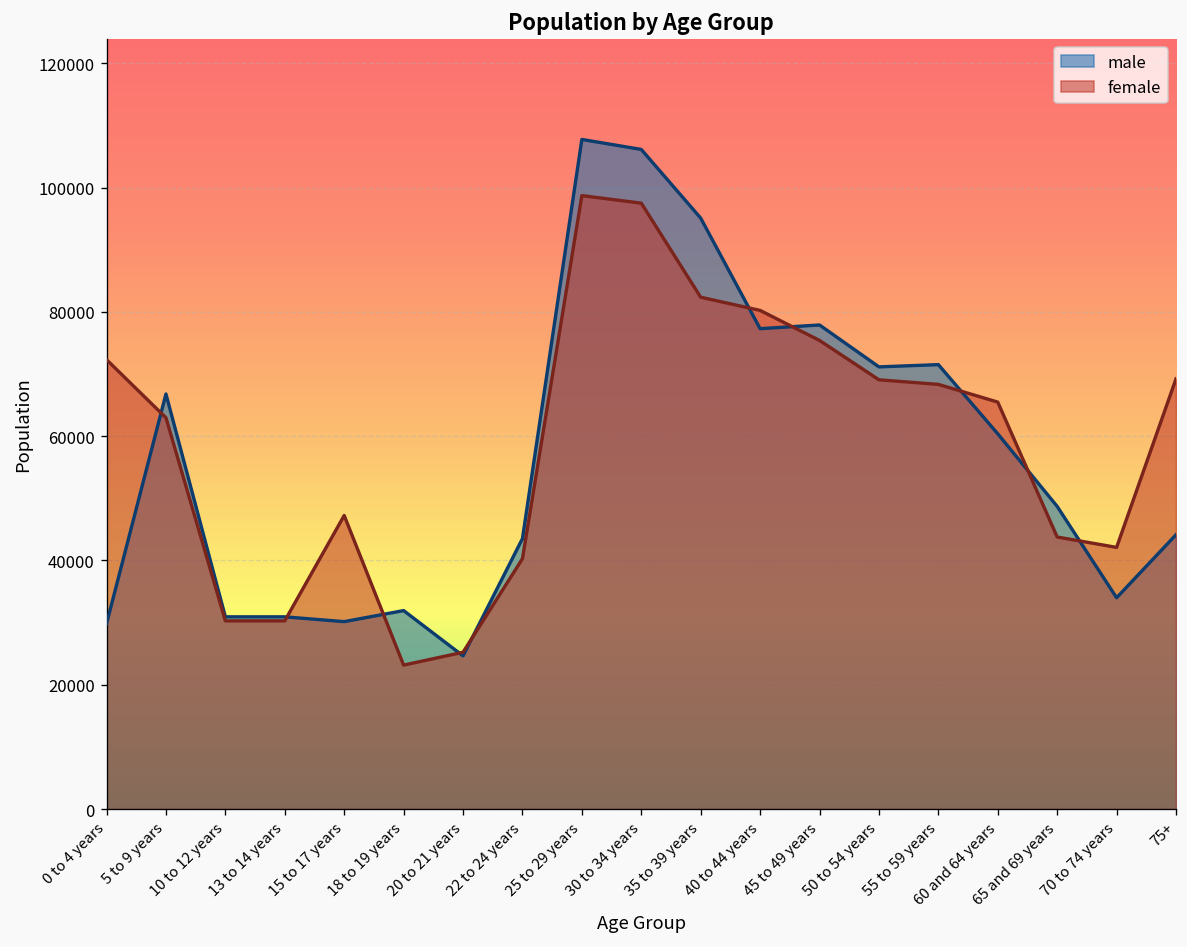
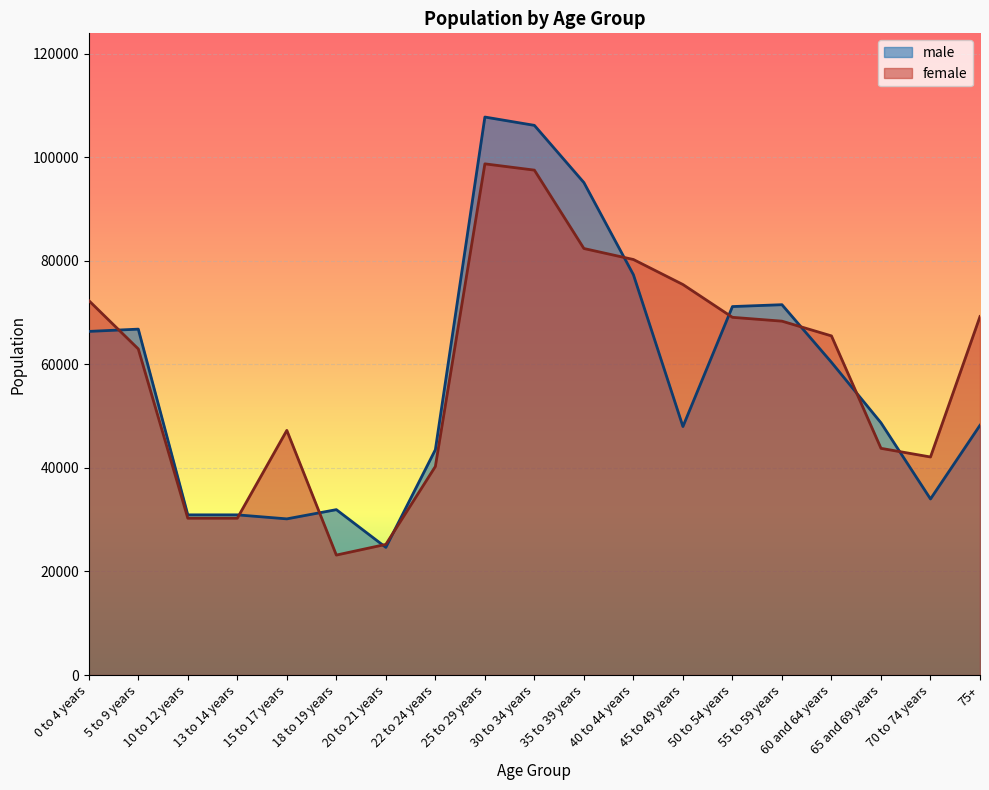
  {
    "male": {
-     "0 to 4 years": 30000,
+     "0 to 4 years": 66000,
      "5 to 9 years": 67000,
      "10 to 12 years": 31000,
      "13 to 14 years": 31000,
      "15 to 17 years": 30000,
      "18 to 19 years": 32000,
      "20 to 21 years": 25000,
      "22 to 24 years": 44000,
      "25 to 29 years": 108000,
      "30 to 34 years": 106000,
      "35 to 39 years": 95000,
      "40 to 44 years": 77000,
-     "45 to 49 years": 78000,
+     "45 to 49 years": 48000,
      "50 to 54 years": 71000,
      "55 to 59 years": 72000,
      "60 and 64 years": 60000,
      "65 and 69 years": 49000,
      "70 to 74 years": 34000,
-     "75+": 44000
+     "75+": 48000
    },
    "female": {
      "0 to 4 years": 72000,
      "5 to 9 years": 63000,
      "10 to 12 years": 30000,
      "13 to 14 years": 30000,
      "15 to 17 years": 47000,
      "18 to 19 years": 23000,
      "20 to 21 years": 25000,
      "22 to 24 years": 40000,
      "25 to 29 years": 99000,
      "30 to 34 years": 97000,
      "35 to 39 years": 82000,
      "40 to 44 years": 80000,
      "45 to 49 years": 75000,
      "50 to 54 years": 69000,
      "55 to 59 years": 68000,
      "60 and 64 years": 65000,
      "65 and 69 years": 44000,
      "70 to 74 years": 42000,
      "75+": 69000
    }
  }
